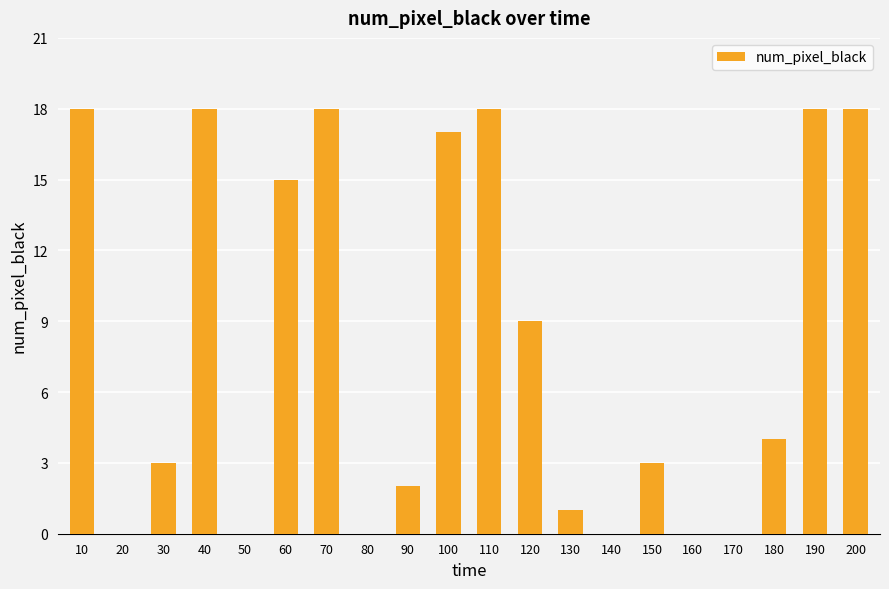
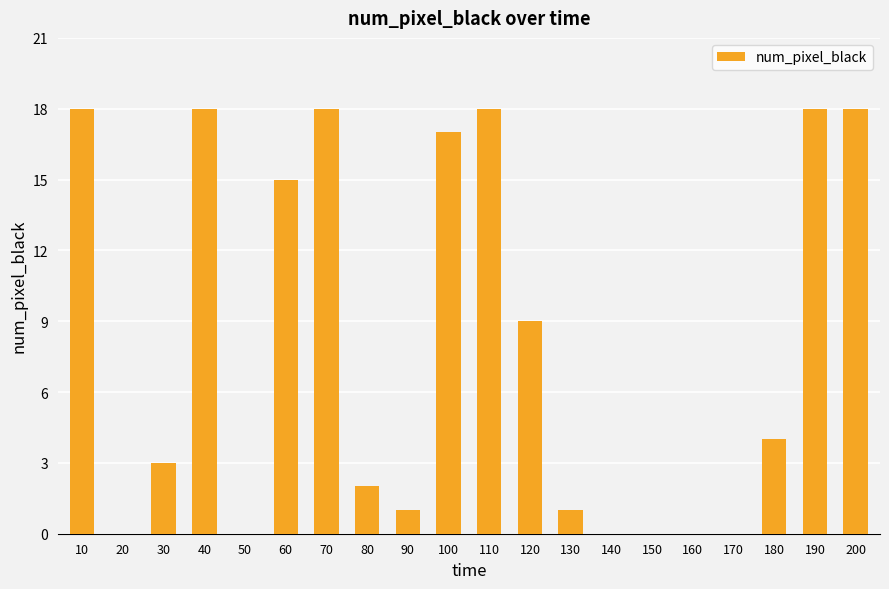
  {
    "10": 18,
    "20": 0,
    "30": 3,
    "40": 18,
    "50": 0,
    "60": 15,
    "70": 18,
-   "80": 0,
-   "90": 2,
+   "80": 2,
+   "90": 1,
    "100": 17,
    "110": 18,
    "120": 9,
    "130": 1,
    "140": 0,
-   "150": 3,
+   "150": 0,
    "160": 0,
    "170": 0,
    "180": 4,
    "190": 18,
    "200": 18
  }
